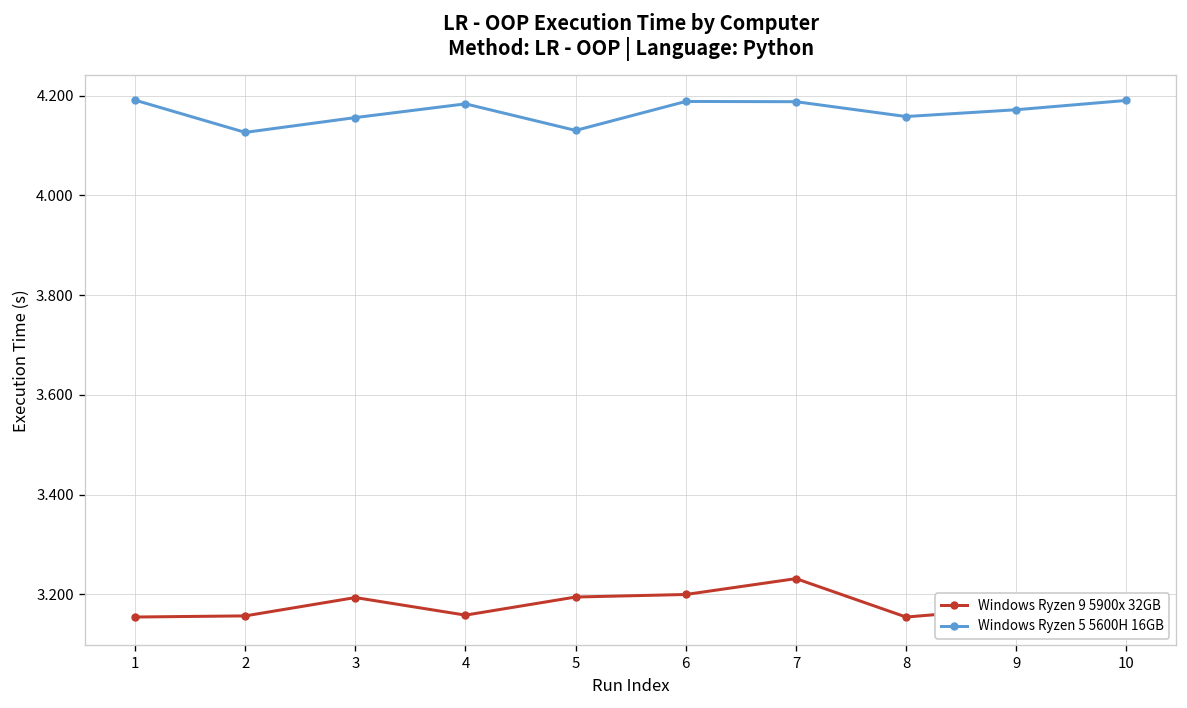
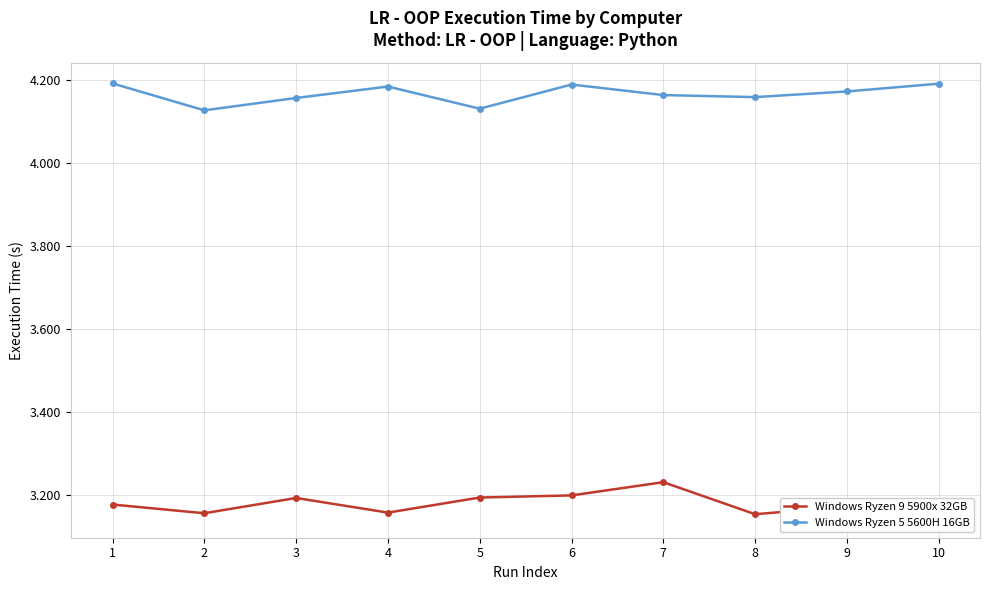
  {
    "Windows Ryzen 9 5900x 32GB": {
-     "1": 3.15,
+     "1": 3.18,
      "2": 3.16,
      "3": 3.19,
      "4": 3.16,
      "5": 3.19,
      "6": 3.20,
      "7": 3.23,
      "8": 3.15
    },
    "Windows Ryzen 5 5600H 16GB": {
      "1": 4.19,
      "2": 4.13,
      "3": 4.16,
      "4": 4.18,
      "5": 4.13,
      "6": 4.19,
-     "7": 4.19,
+     "7": 4.16,
      "8": 4.16,
      "9": 4.17,
      "10": 4.19
    }
  }
